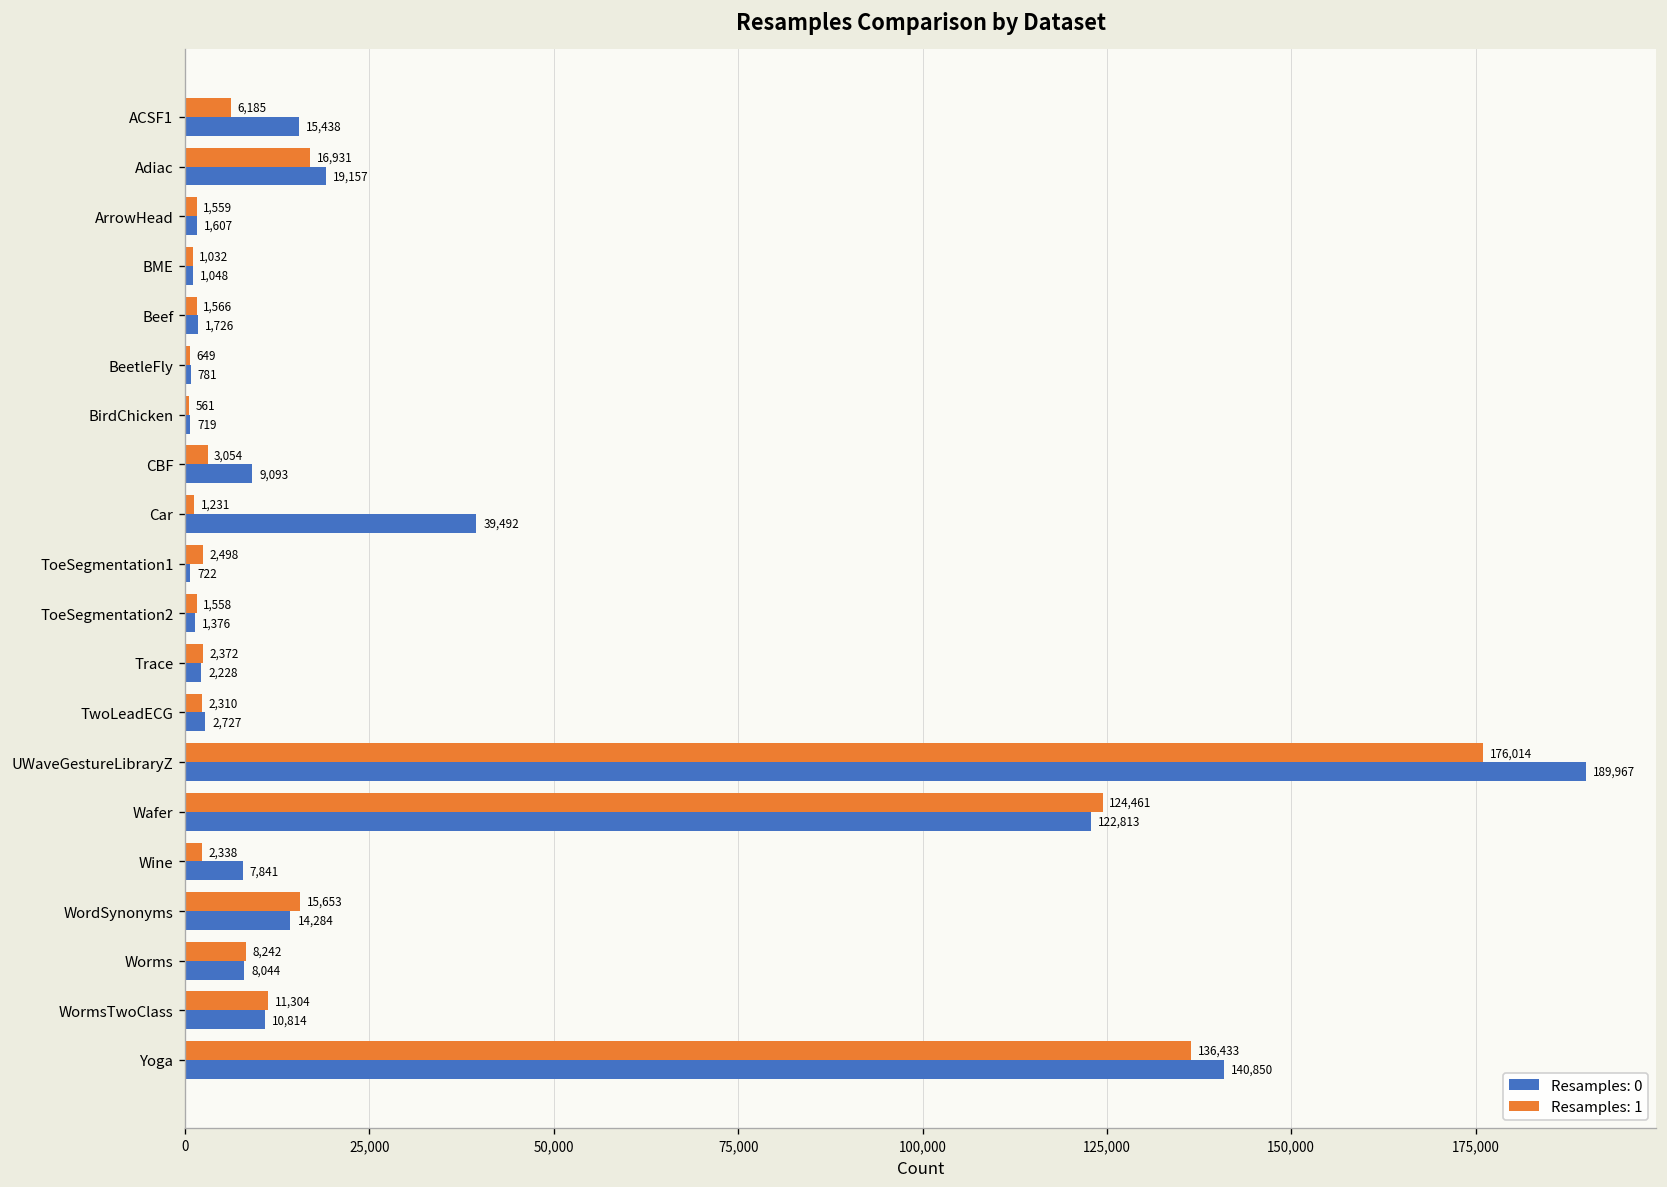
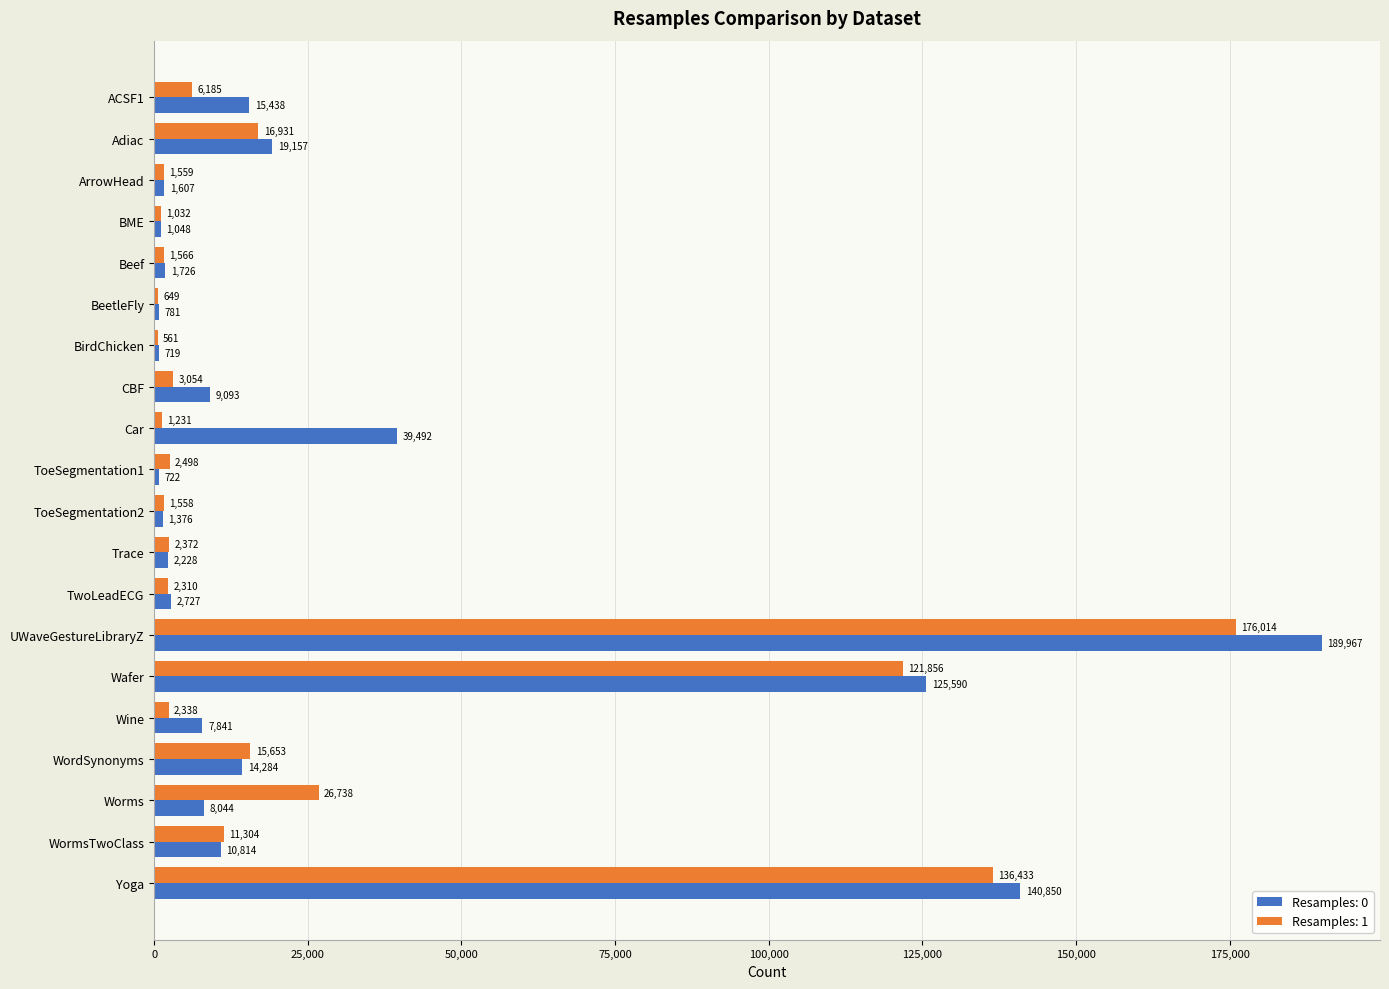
  {
    "Resamples: 0": {
      "ACSF1": "15,438",
      "Adiac": "19,157",
      "ArrowHead": "1,607",
      "BME": "1,048",
      "Beef": "1,726",
      "BeetleFly": "781",
      "BirdChicken": "719",
      "CBF": "9,093",
      "Car": "39,492",
      "ToeSegmentation1": "722",
      "ToeSegmentation2": "1,376",
      "Trace": "2,228",
      "TwoLeadECG": "2,727",
      "UWaveGestureLibraryZ": "189,967",
-     "Wafer": "122,813",
+     "Wafer": "125,590",
      "Wine": "7,841",
      "WordSynonyms": "14,284",
      "Worms": "8,044",
      "WormsTwoClass": "10,814",
      "Yoga": "140,850"
    },
    "Resamples: 1": {
      "ACSF1": "6,185",
      "Adiac": "16,931",
      "ArrowHead": "1,559",
      "BME": "1,032",
      "Beef": "1,566",
      "BeetleFly": "649",
      "BirdChicken": "561",
      "CBF": "3,054",
      "Car": "1,231",
      "ToeSegmentation1": "2,498",
      "ToeSegmentation2": "1,558",
      "Trace": "2,372",
      "TwoLeadECG": "2,310",
      "UWaveGestureLibraryZ": "176,014",
-     "Wafer": "124,461",
+     "Wafer": "121,856",
      "Wine": "2,338",
      "WordSynonyms": "15,653",
-     "Worms": "8,242",
+     "Worms": "26,738",
      "WormsTwoClass": "11,304",
      "Yoga": "136,433"
    }
  }
